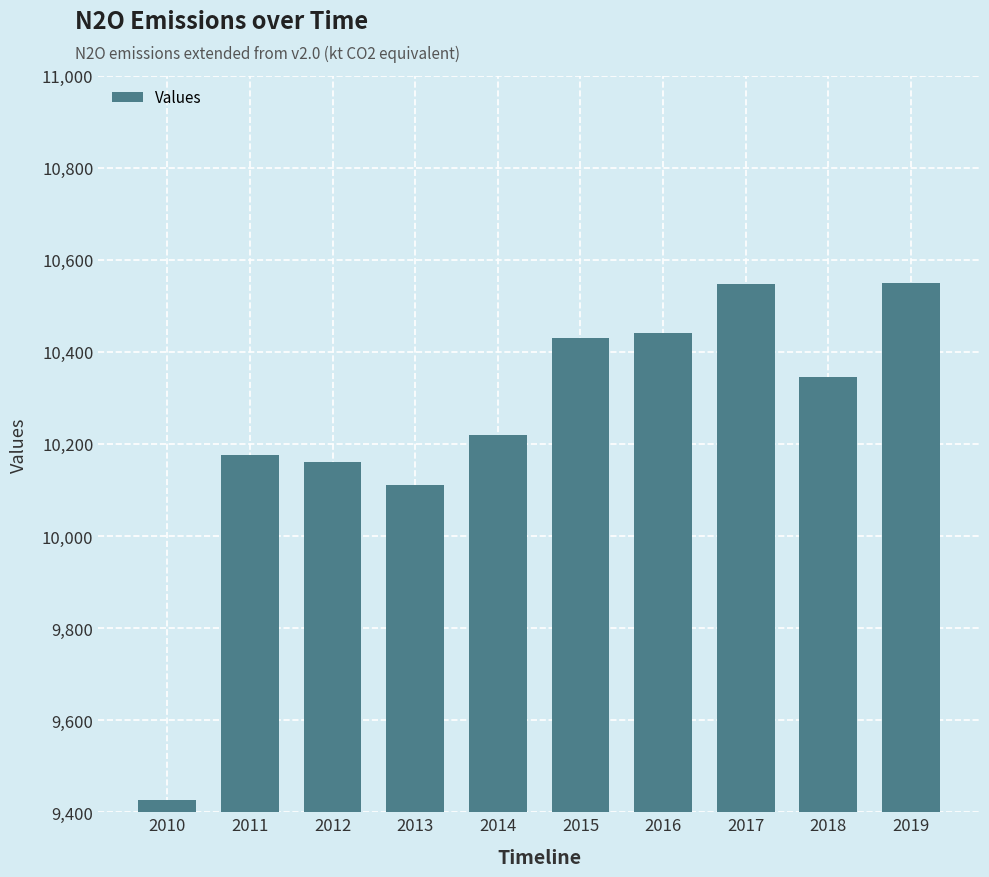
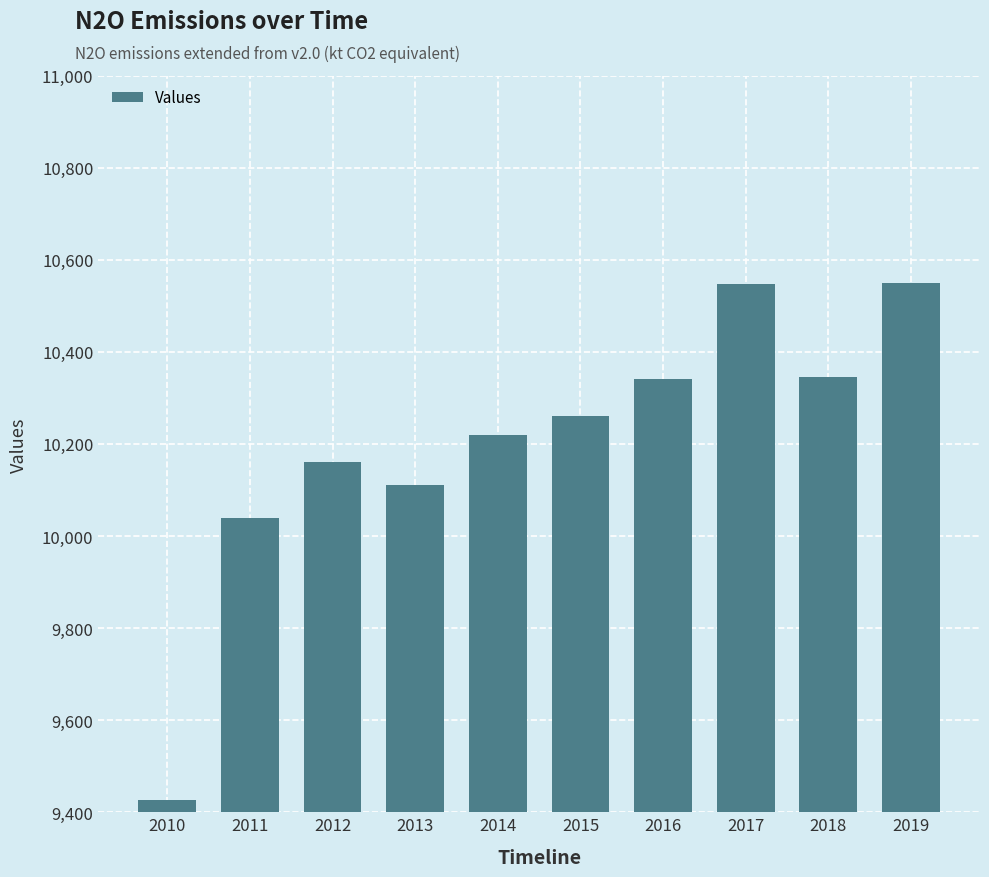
  {
    "2010": "9,430",
-   "2011": "10,180",
+   "2011": "10,040",
    "2012": "10,160",
    "2013": "10,110",
    "2014": "10,220",
-   "2015": "10,430",
-   "2016": "10,440",
+   "2015": "10,260",
+   "2016": "10,340",
    "2017": "10,550",
    "2018": "10,350",
    "2019": "10,550"
  }
